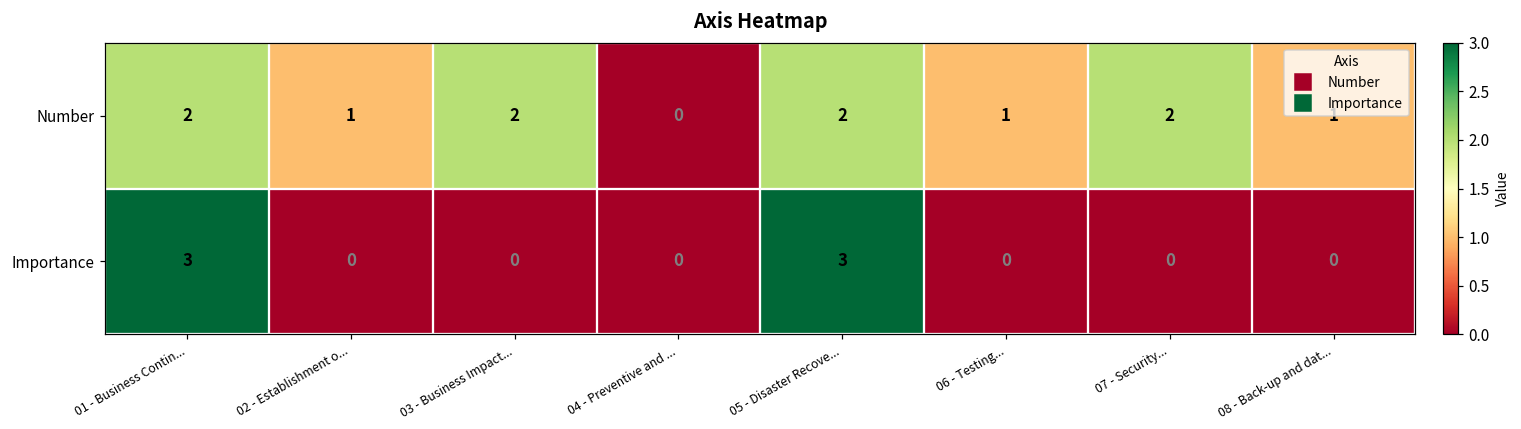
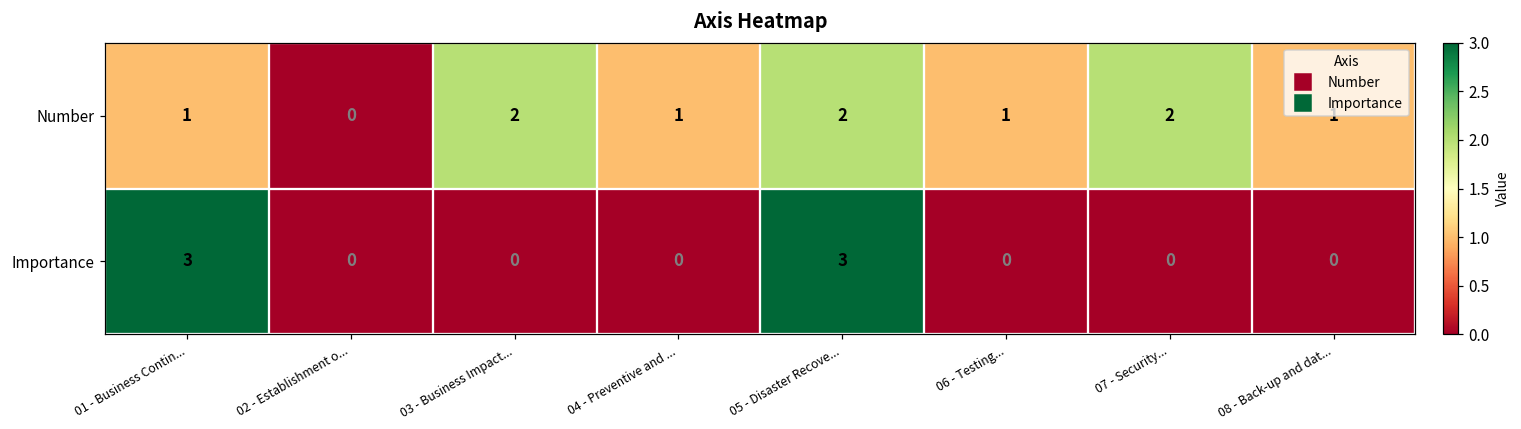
  {
    "Number": {
-     "01 - Business Contin...": 2,
-     "02 - Establishment o...": 1,
+     "01 - Business Contin...": 1,
+     "02 - Establishment o...": 0,
      "03 - Business Impact...": 2,
-     "04 - Preventive and ...": 0,
+     "04 - Preventive and ...": 1,
      "05 - Disaster Recove...": 2,
      "06 - Testing...": 1,
      "07 - Security...": 2
    },
    "Importance": {
      "01 - Business Contin...": 3,
      "02 - Establishment o...": 0,
      "03 - Business Impact...": 0,
      "04 - Preventive and ...": 0,
      "05 - Disaster Recove...": 3,
      "06 - Testing...": 0,
      "07 - Security...": 0,
      "08 - Back-up and dat...": 0
    }
  }
